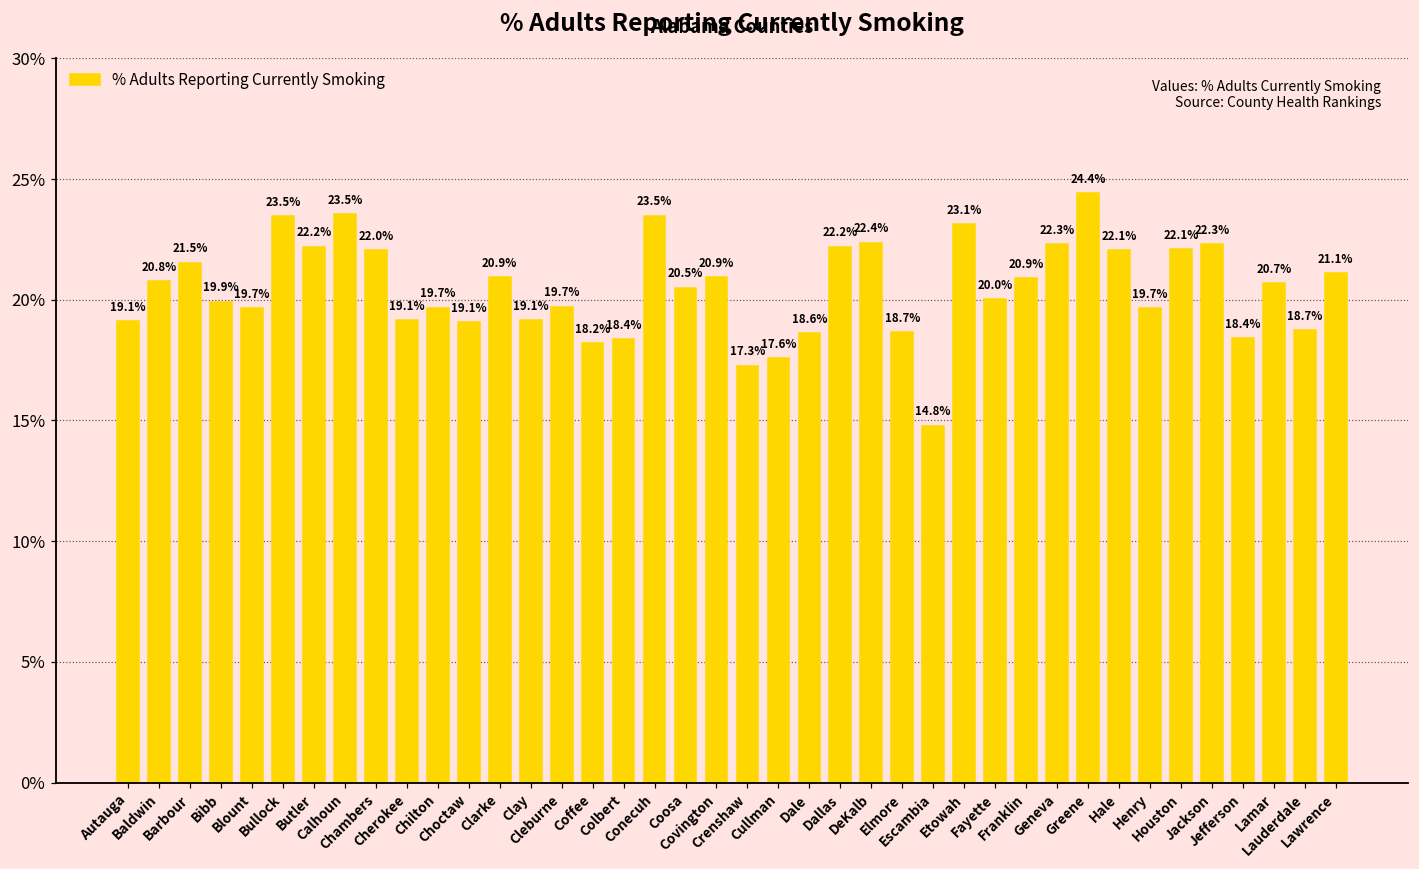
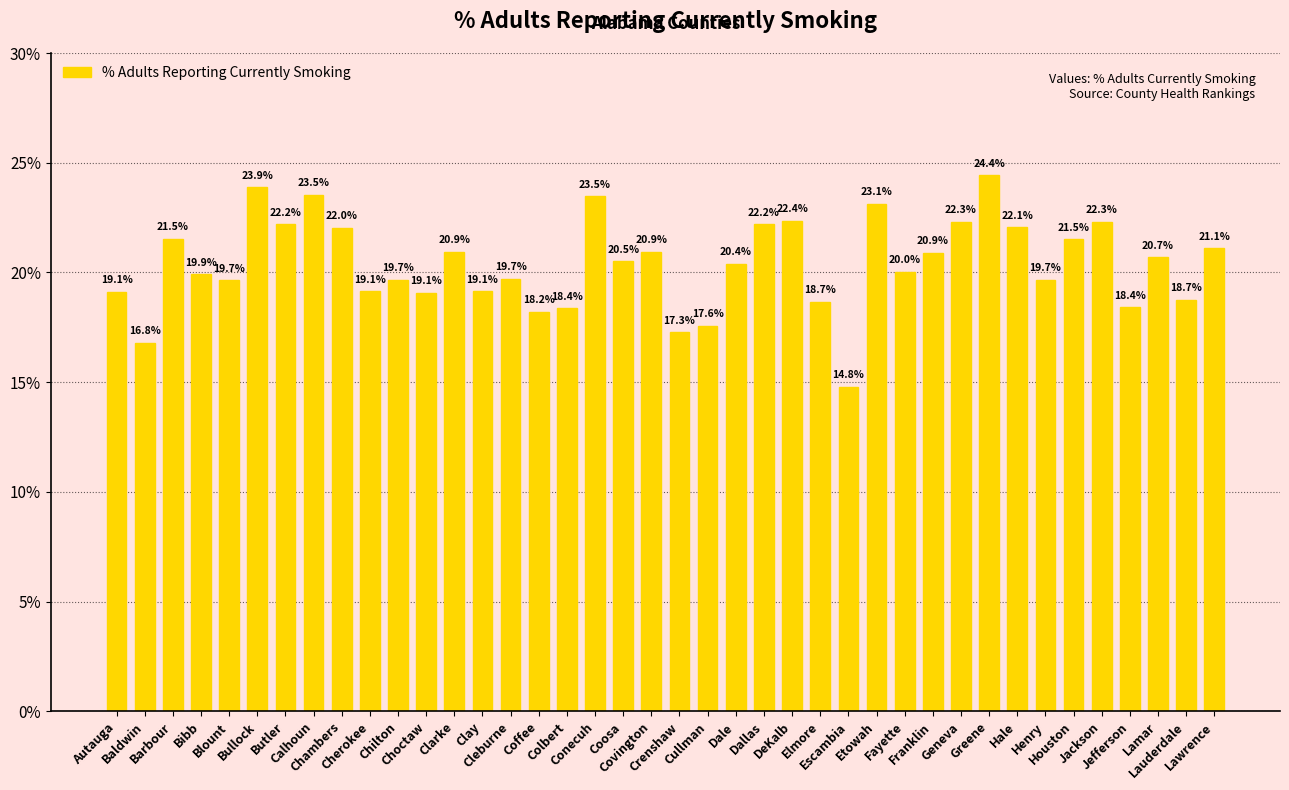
  {
    "Autauga": "19.1%",
-   "Baldwin": "20.8%",
+   "Baldwin": "16.8%",
    "Barbour": "21.5%",
    "Bibb": "19.9%",
    "Blount": "19.7%",
-   "Bullock": "23.5%",
+   "Bullock": "23.9%",
    "Butler": "22.2%",
    "Calhoun": "23.5%",
    "Chambers": "22.0%",
    "Cherokee": "19.1%",
    "Chilton": "19.7%",
    "Choctaw": "19.1%",
    "Clarke": "20.9%",
    "Clay": "19.1%",
    "Cleburne": "19.7%",
    "Coffee": "18.2%",
    "Colbert": "18.4%",
    "Conecuh": "23.5%",
    "Coosa": "20.5%",
    "Covington": "20.9%",
    "Crenshaw": "17.3%",
    "Cullman": "17.6%",
-   "Dale": "18.6%",
+   "Dale": "20.4%",
    "Dallas": "22.2%",
    "DeKalb": "22.4%",
    "Elmore": "18.7%",
    "Escambia": "14.8%",
    "Etowah": "23.1%",
    "Fayette": "20.0%",
    "Franklin": "20.9%",
    "Geneva": "22.3%",
    "Greene": "24.4%",
    "Hale": "22.1%",
    "Henry": "19.7%",
-   "Houston": "22.1%",
+   "Houston": "21.5%",
    "Jackson": "22.3%",
    "Jefferson": "18.4%",
    "Lamar": "20.7%",
    "Lauderdale": "18.7%",
    "Lawrence": "21.1%"
  }
